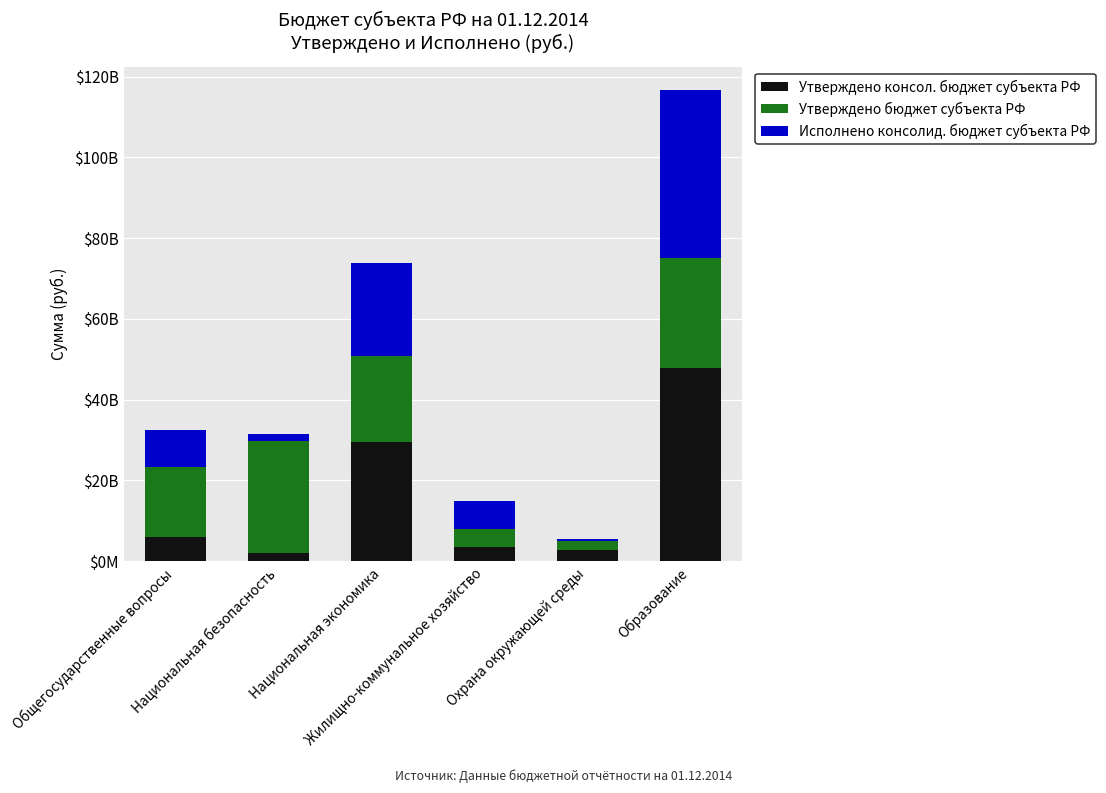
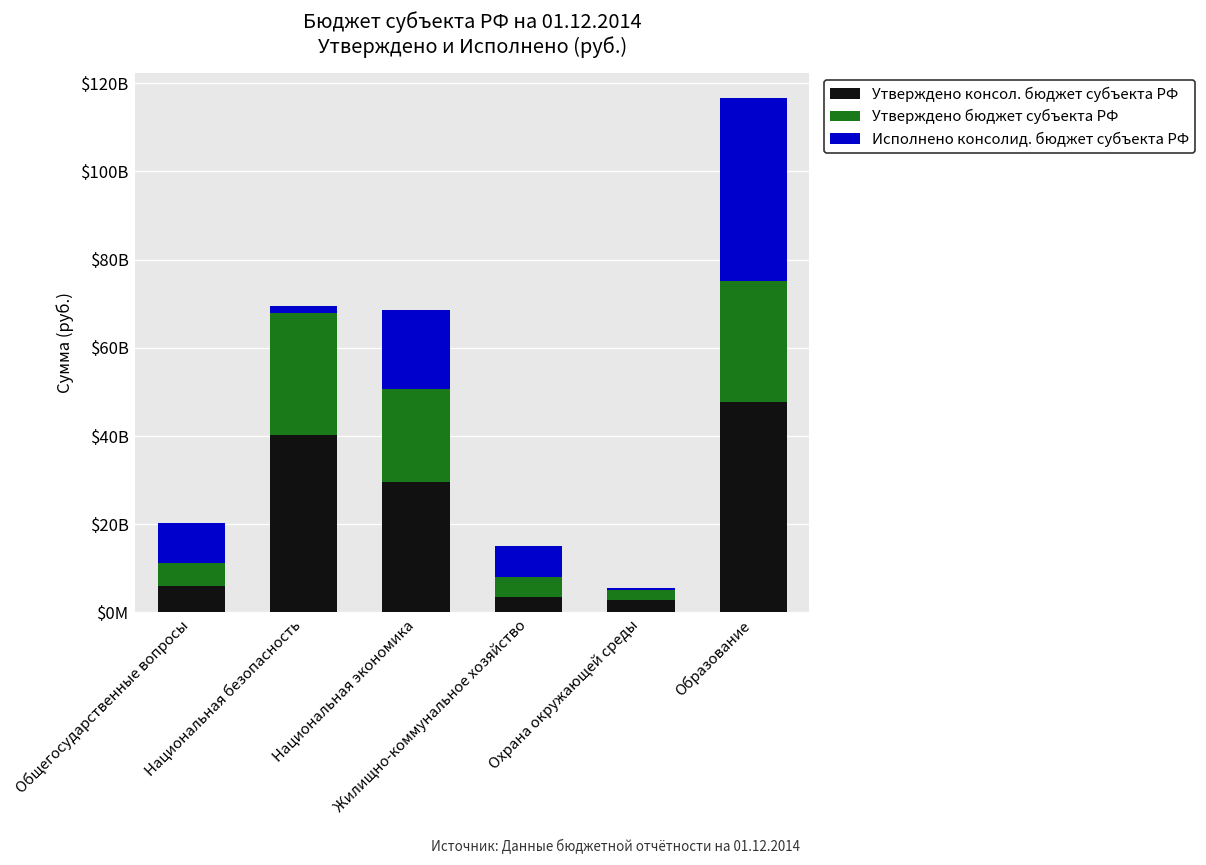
  {
    "Утверждено консол. бюджет субъекта РФ": {
      "Общегосударственные вопросы": "$6000000000",
-     "Национальная безопасность": "$2000000000",
+     "Национальная безопасность": "$40000000000",
      "Национальная экономика": "$30000000000",
      "Жилищно-коммунальное хозяйство": "$3000000000",
      "Охрана окружающей среды": "$3000000000",
      "Образование": "$48000000000"
    },
    "Утверждено бюджет субъекта РФ": {
-     "Общегосударственные вопросы": "$17000000000",
+     "Общегосударственные вопросы": "$5000000000",
      "Национальная безопасность": "$28000000000",
      "Национальная экономика": "$21000000000",
      "Жилищно-коммунальное хозяйство": "$5000000000",
      "Охрана окружающей среды": "$2000000000",
      "Образование": "$27000000000"
    },
    "Исполнено консолид. бюджет субъекта РФ": {
      "Общегосударственные вопросы": "$9000000000",
      "Национальная безопасность": "$2000000000",
-     "Национальная экономика": "$23000000000",
+     "Национальная экономика": "$18000000000",
      "Жилищно-коммунальное хозяйство": "$7000000000",
      "Образование": "$42000000000"
    }
  }
